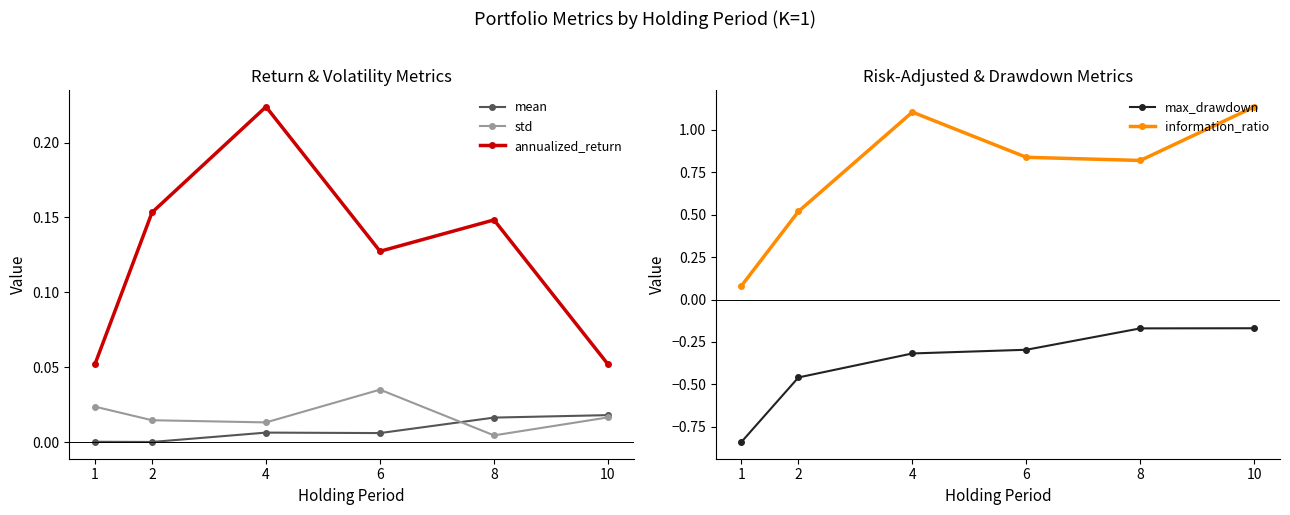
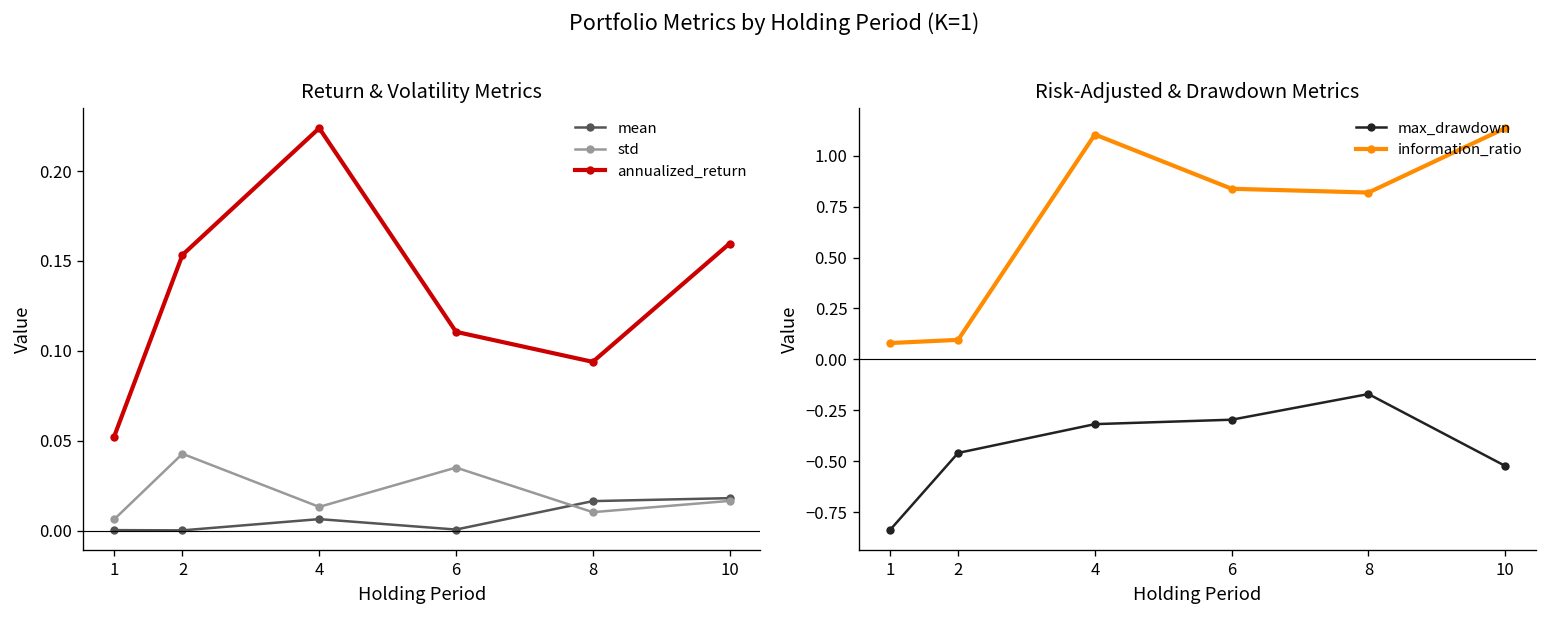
  {
    "Return & Volatility Metrics": {
      "mean": {
        "1": 0.000,
        "2": 0.000,
        "4": 0.006,
-       "6": 0.006,
+       "6": 0.001,
        "8": 0.016
      },
      "std": {
-       "1": 0.024,
-       "2": 0.015,
+       "1": 0.006,
+       "2": 0.043,
        "4": 0.013,
        "6": 0.035,
-       "8": 0.004
+       "8": 0.010
      },
      "annualized_return": {
        "1": 0.052,
        "2": 0.153,
        "4": 0.224,
-       "6": 0.127,
-       "8": 0.148,
-       "10": 0.052
+       "6": 0.111,
+       "8": 0.094,
+       "10": 0.160
      }
    },
    "Risk-Adjusted & Drawdown Metrics": {
      "max_drawdown": {
        "1": -0.84,
        "2": -0.46,
        "4": -0.32,
        "6": -0.30,
        "8": -0.17,
-       "10": -0.17
+       "10": -0.52
      },
      "information_ratio": {
        "1": 0.08,
-       "2": 0.52,
+       "2": 0.10,
        "4": 1.10,
        "6": 0.84,
        "8": 0.82,
        "10": 1.14
      }
    }
  }
